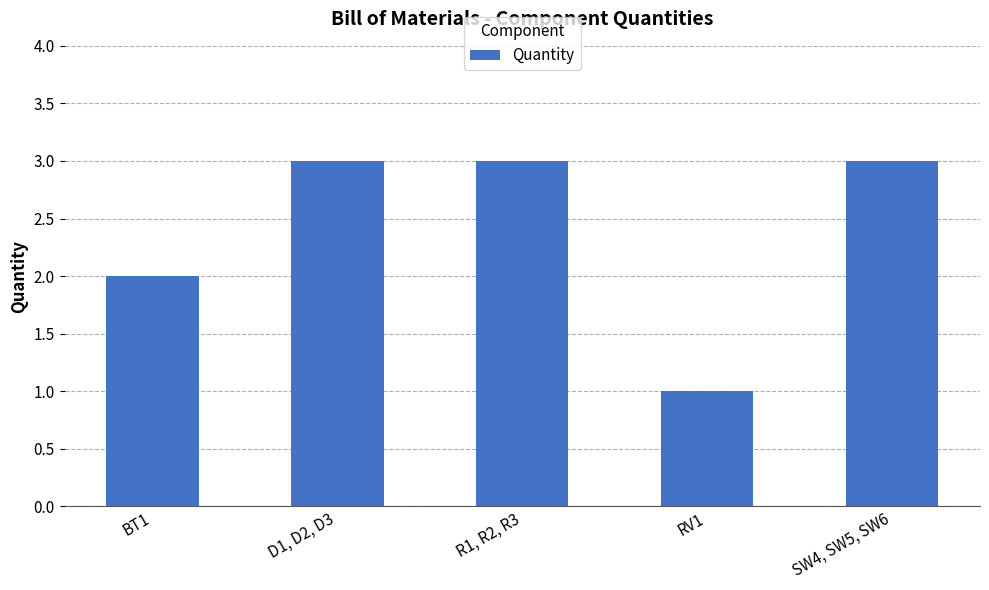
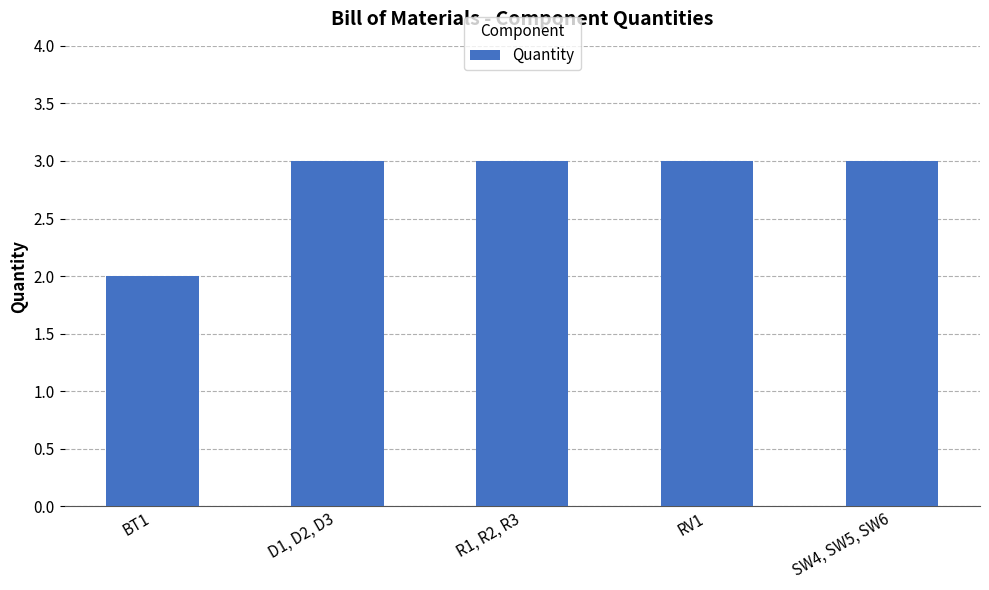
  {
    "BT1": 2,
    "D1, D2, D3": 3,
    "R1, R2, R3": 3,
-   "RV1": 1,
+   "RV1": 3,
    "SW4, SW5, SW6": 3
  }
